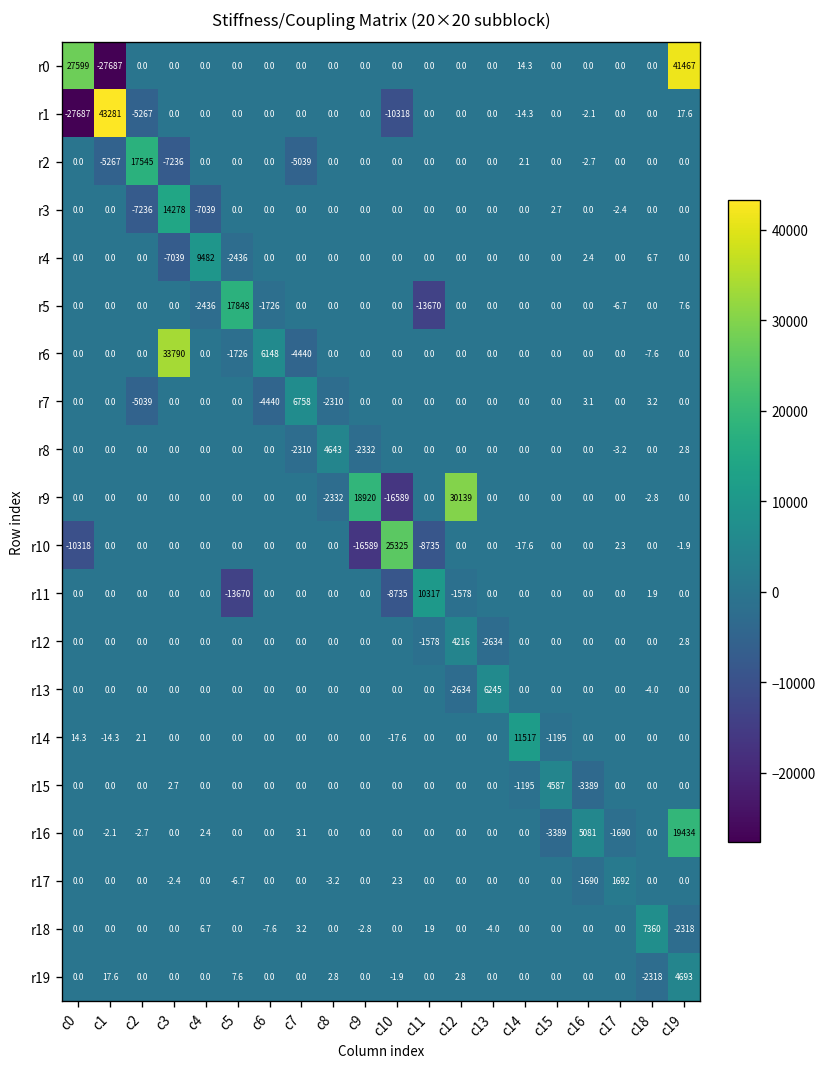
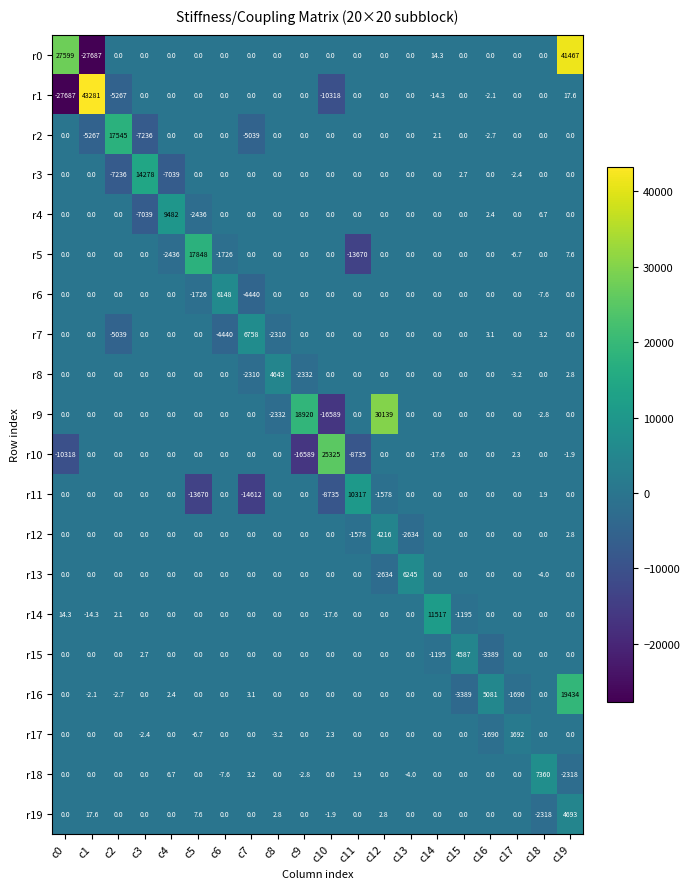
  {
    "r6": {
      "c0": 0.0,
      "c1": 0.0,
      "c2": 0.0,
-     "c3": 33790,
+     "c3": 0.0,
      "c4": 0.0,
      "c5": -1726,
      "c6": 6148,
      "c7": -4440,
      "c8": 0.0,
      "c9": 0.0,
      "c10": 0.0,
      "c11": 0.0,
      "c12": 0.0,
      "c13": 0.0,
      "c14": 0.0,
      "c15": 0.0,
      "c16": 0.0,
      "c17": 0.0,
      "c18": -7.6,
      "c19": 0.0
    },
    "r11": {
      "c0": 0.0,
      "c1": 0.0,
      "c2": 0.0,
      "c3": 0.0,
      "c4": 0.0,
      "c5": -13670,
      "c6": 0.0,
-     "c7": 0.0,
+     "c7": -14612,
      "c8": 0.0,
      "c9": 0.0,
      "c10": -8735,
      "c11": 10317,
      "c12": -1578,
      "c13": 0.0,
      "c14": 0.0,
      "c15": 0.0,
      "c16": 0.0,
      "c17": 0.0,
      "c18": 1.9,
      "c19": 0.0
    }
  }
